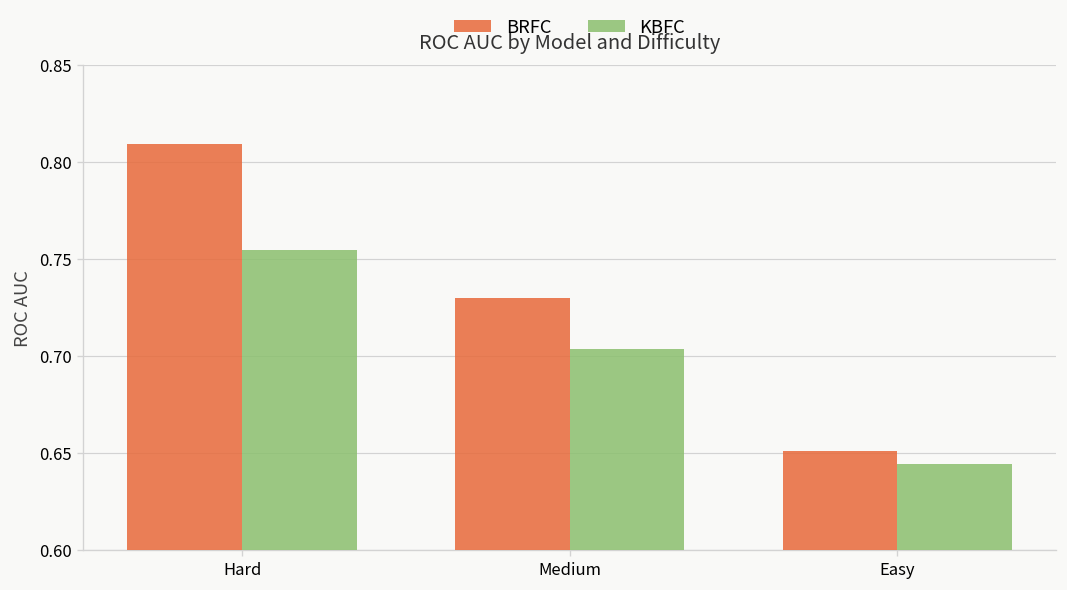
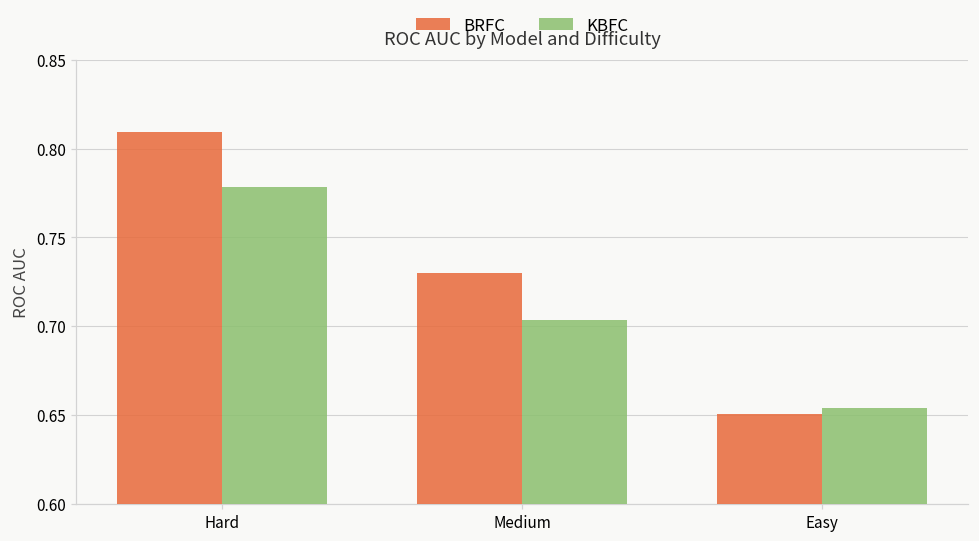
  {
    "BRFC": {
      "Hard": 0.809,
      "Medium": 0.730,
      "Easy": 0.651
    },
    "KBFC": {
-     "Hard": 0.754,
+     "Hard": 0.778,
      "Medium": 0.704,
-     "Easy": 0.644
+     "Easy": 0.654
    }
  }
